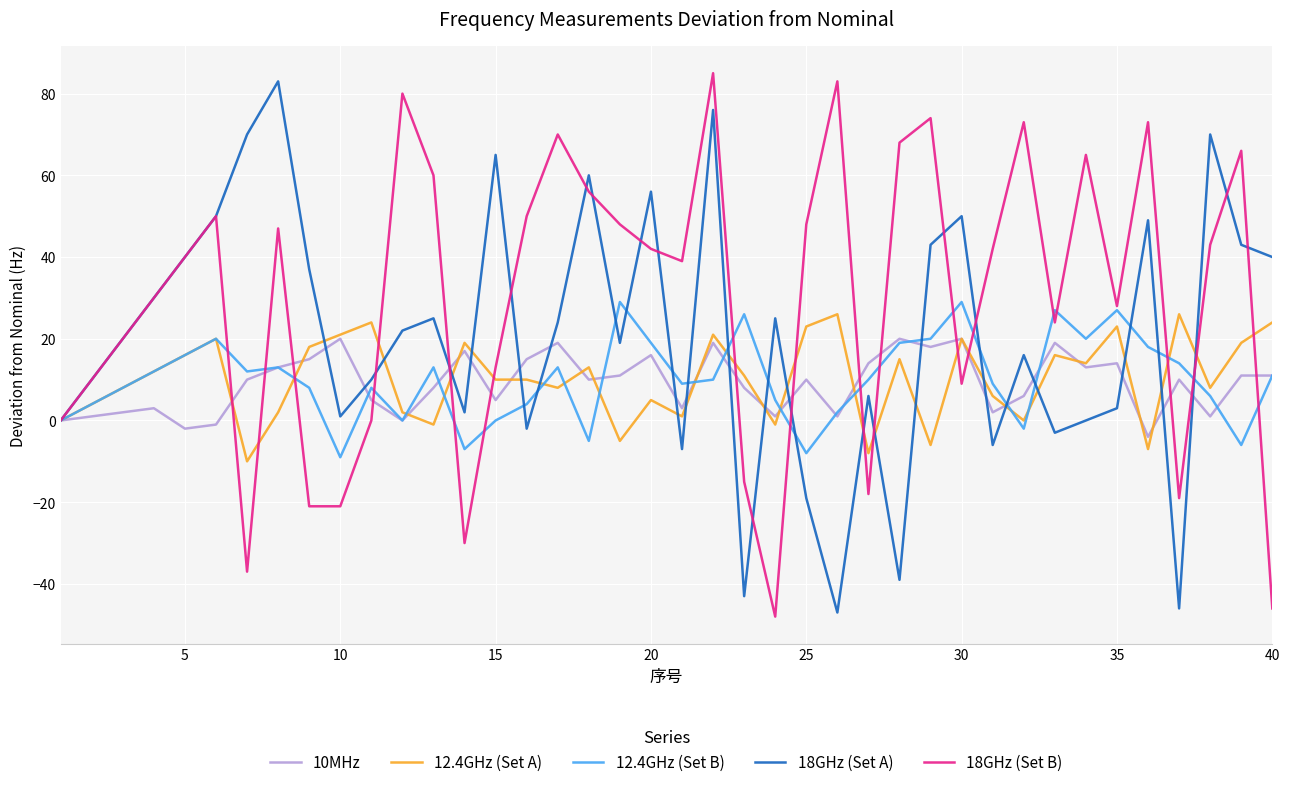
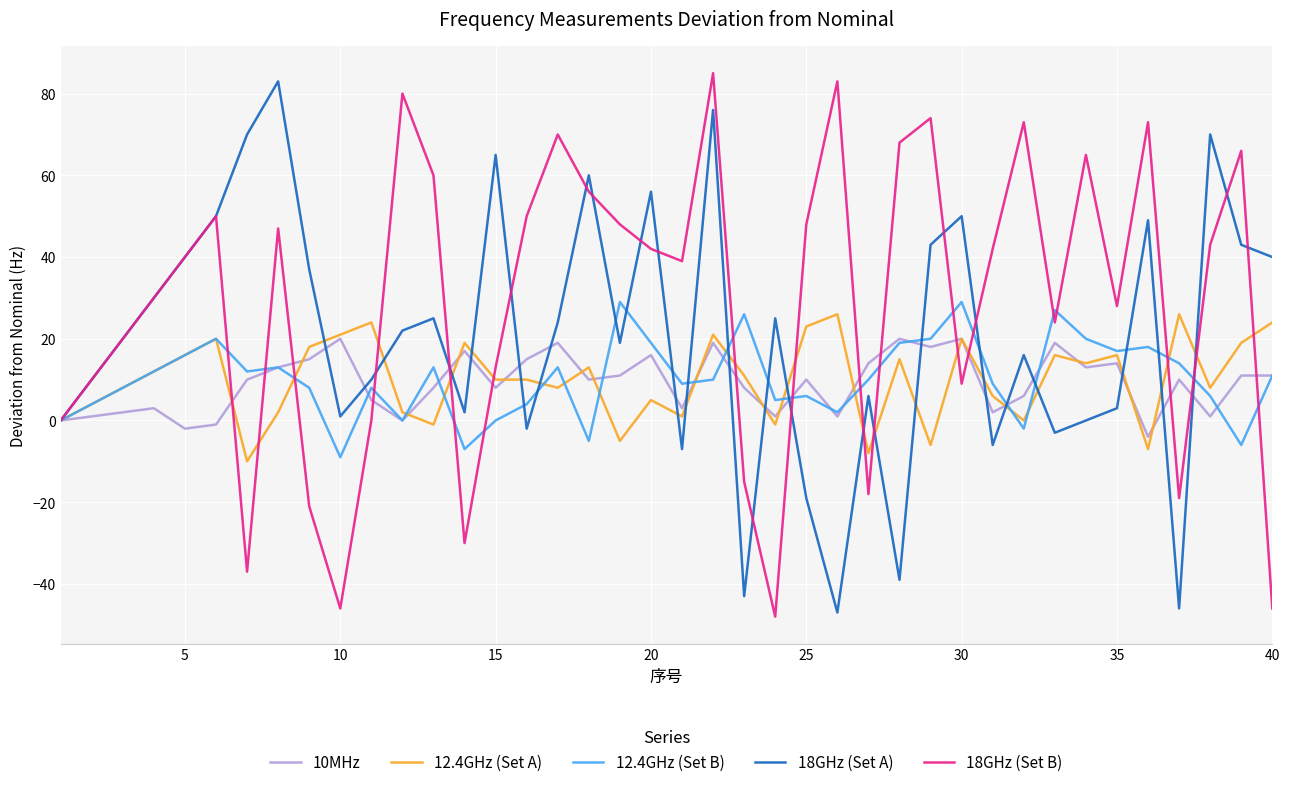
  {
    "10MHz": {
      "5": -2,
      "10": 20,
-     "15": 5,
+     "15": 8,
      "20": 16,
      "25": 10,
      "35": 14
    },
    "12.4GHz (Set A)": {
      "10": 21,
      "15": 10,
      "20": 5,
      "25": 23,
-     "35": 23,
+     "35": 16,
      "40": 24
    },
    "12.4GHz (Set B)": {
      "10": -9,
      "15": 0,
      "20": 19,
-     "25": -8,
+     "25": 6,
      "30": 29,
-     "35": 27
+     "35": 17
    },
    "18GHz (Set A)": {
      "10": 1,
      "15": 65,
      "20": 56,
      "25": -19,
      "30": 50,
      "35": 3,
      "40": 40
    },
    "18GHz (Set B)": {
-     "10": -21,
+     "10": -46,
      "15": 13,
      "20": 42,
      "25": 48,
      "30": 9,
      "35": 28,
      "40": -46
    }
  }
